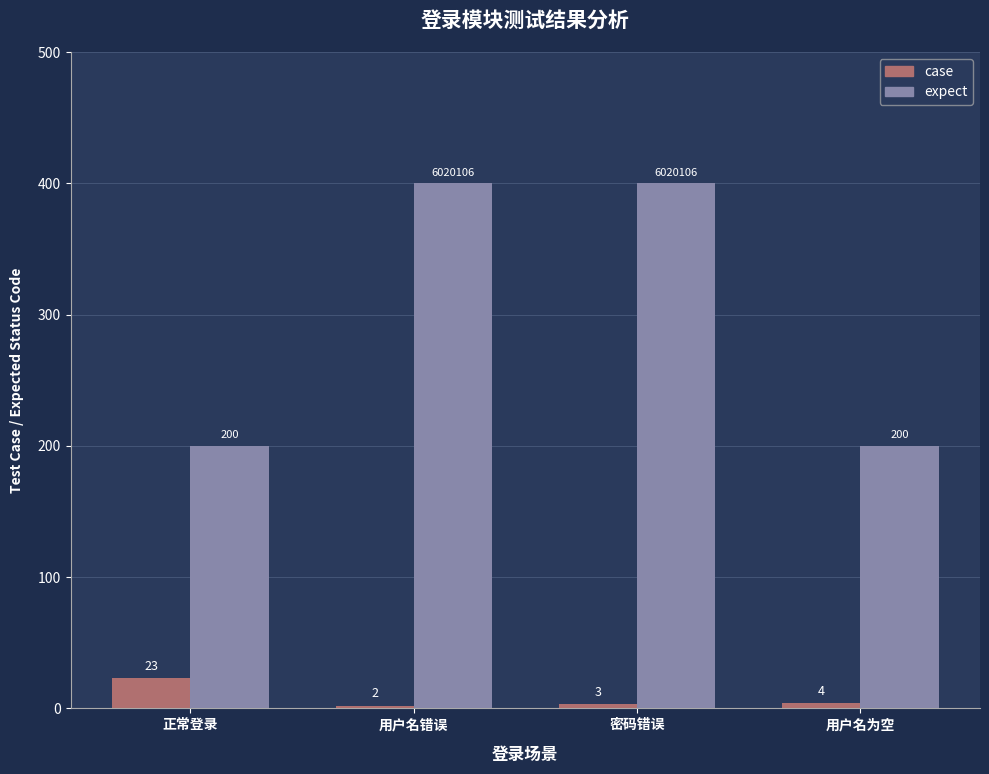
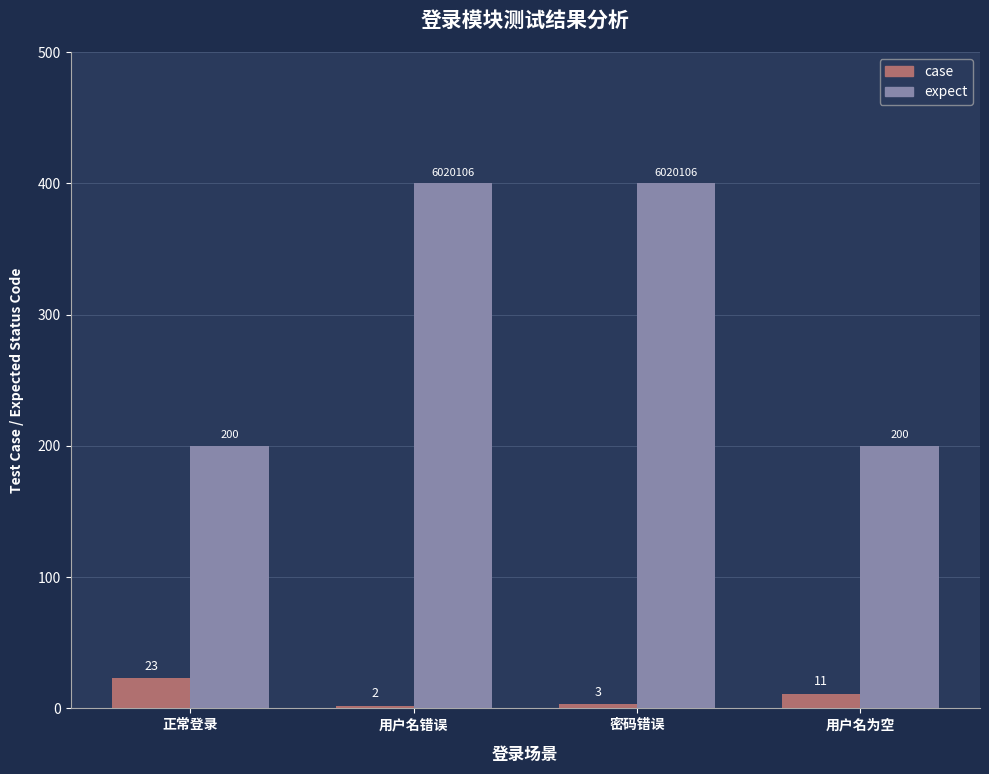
  {
    "case": {
      "正常登录": 23,
      "用户名错误": 2,
      "密码错误": 3,
-     "用户名为空": 4
+     "用户名为空": 11
    }
  }
